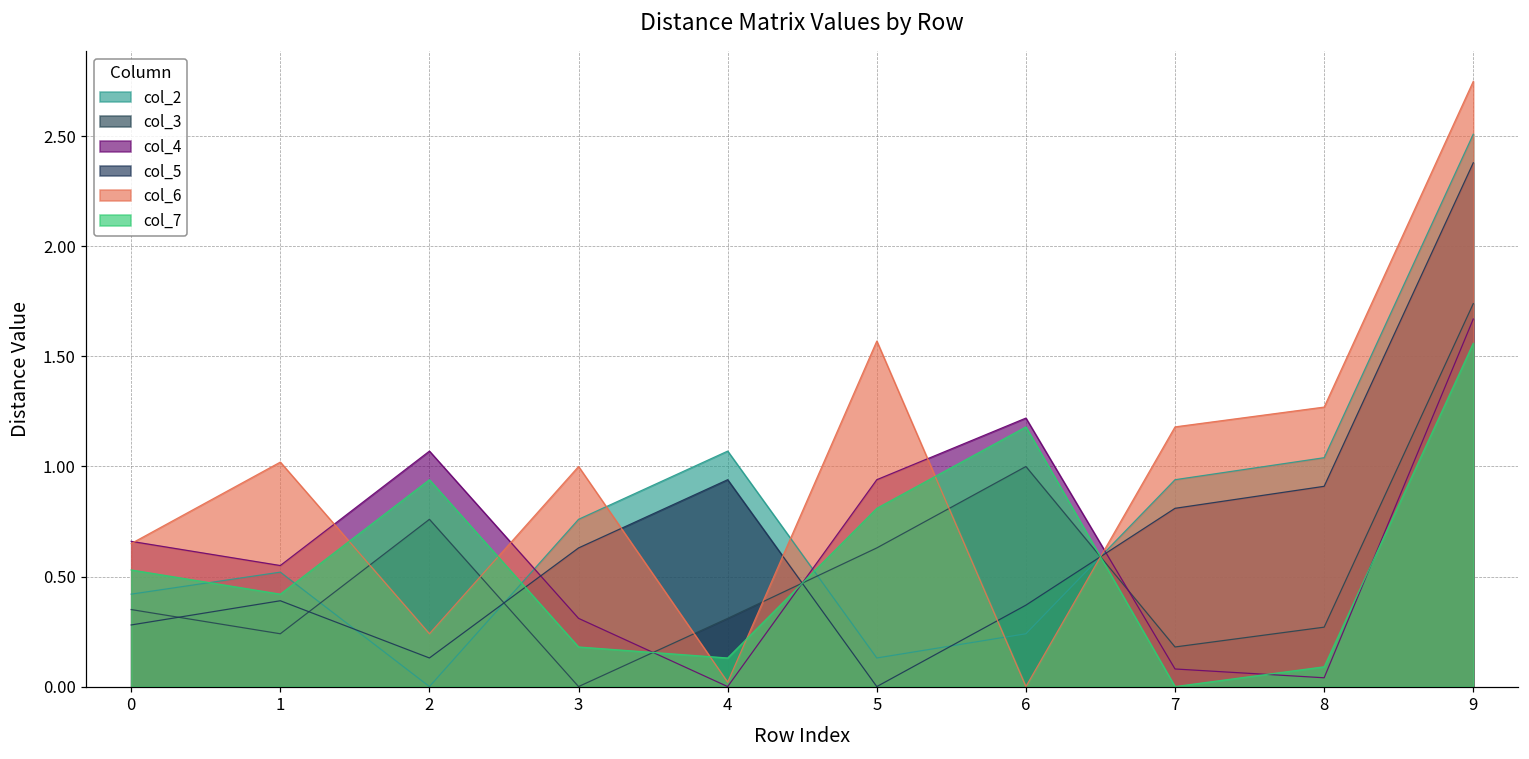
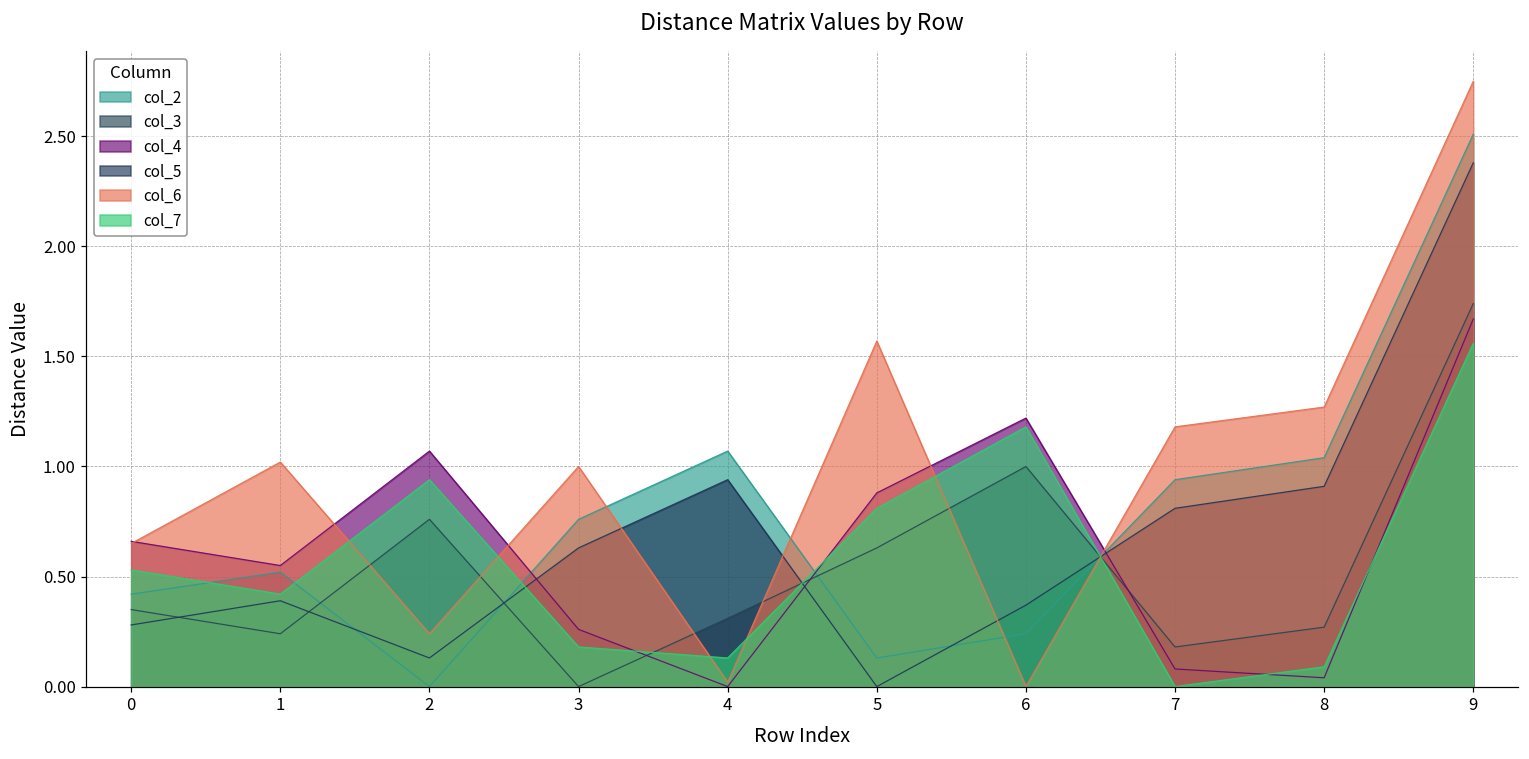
  {
    "col_4": {
      "1": 0.55,
      "2": 1.07,
-     "3": 0.31,
+     "3": 0.26,
      "4": 0.00,
-     "5": 0.94,
+     "5": 0.88,
      "6": 1.22,
      "7": 0.08,
      "8": 0.04,
      "9": 1.67
    },
    "col_6": {
      "1": 1.02,
      "2": 0.24,
      "3": 1.00,
      "4": 0.02,
      "5": 1.57,
      "6": 0.00,
      "7": 1.18,
      "8": 1.27,
      "9": 2.75
    }
  }
